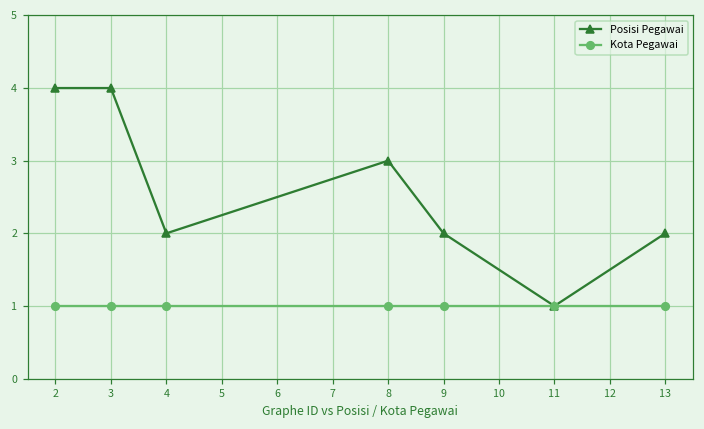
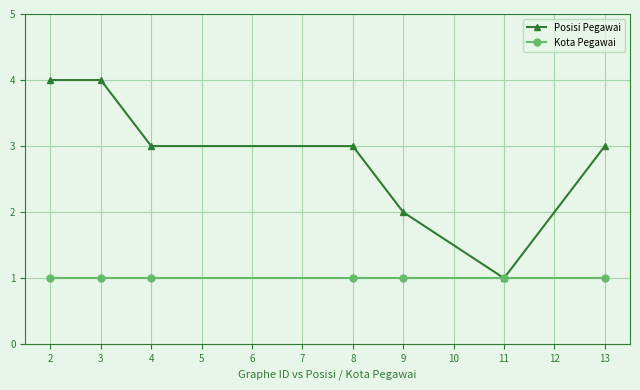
  {
    "Posisi Pegawai": {
      "2": 4,
      "3": 4,
-     "4": 2,
+     "4": 3,
      "8": 3,
      "9": 2,
-     "13": 2
+     "13": 3
    },
    "Kota Pegawai": {
      "2": 1,
      "3": 1,
      "4": 1,
      "8": 1,
      "9": 1,
      "13": 1
    }
  }
